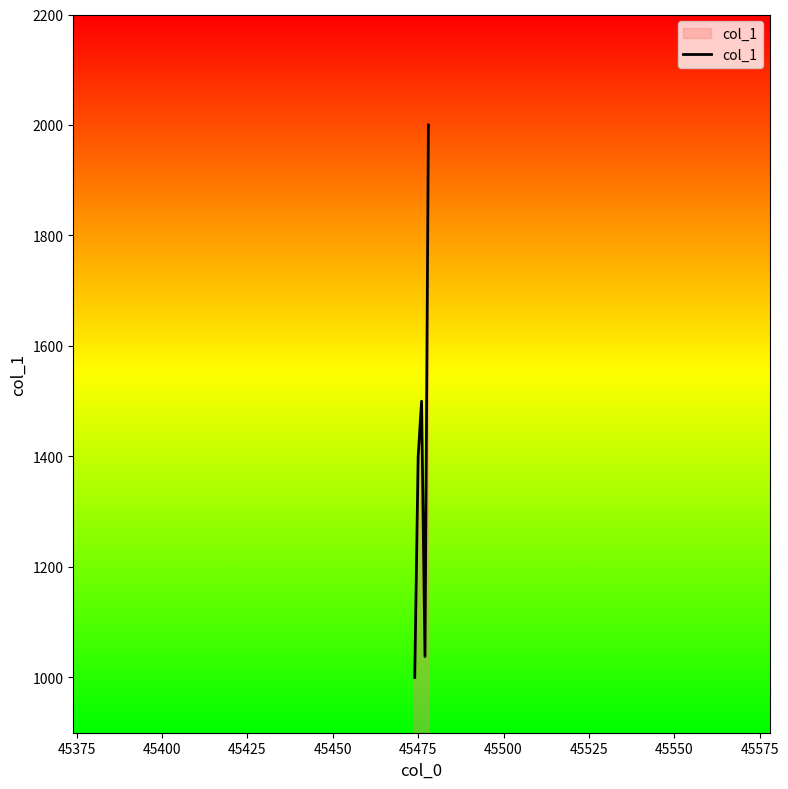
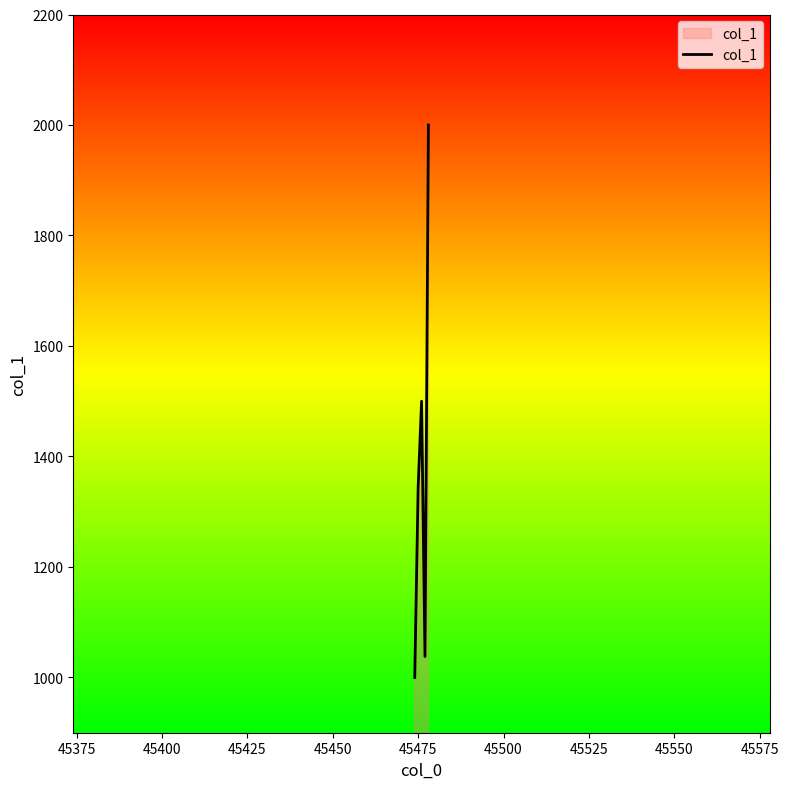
  {
-   "45475": 1400
+   "45475": 1350
  }
